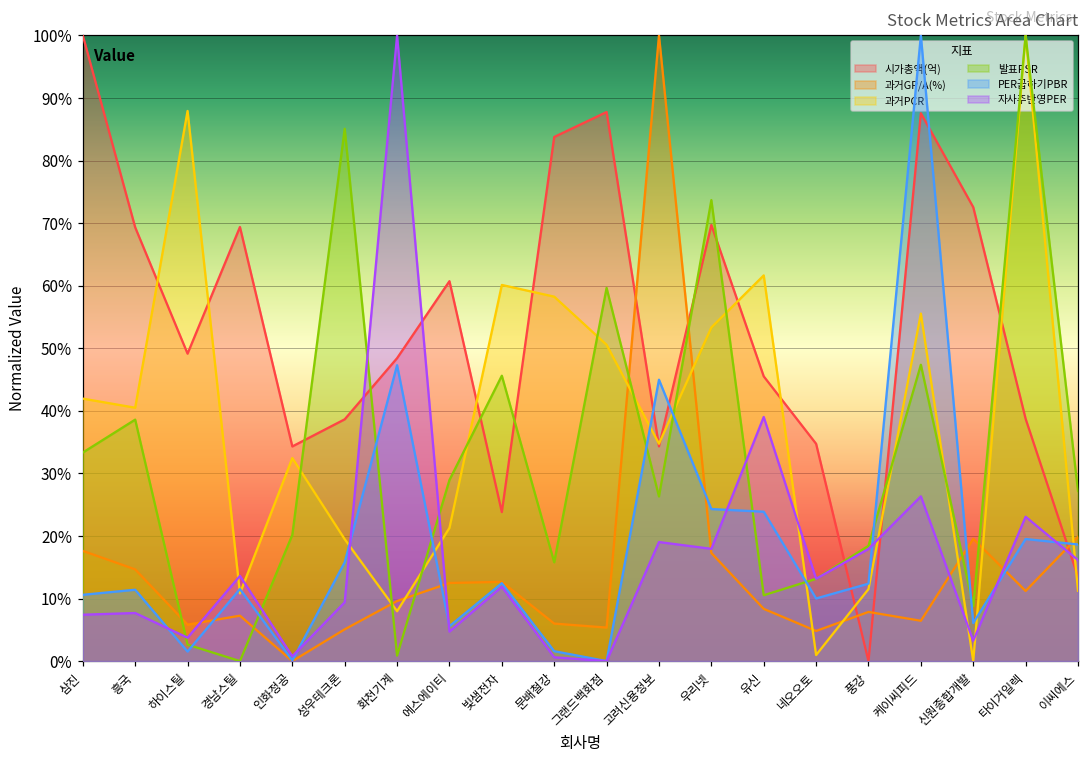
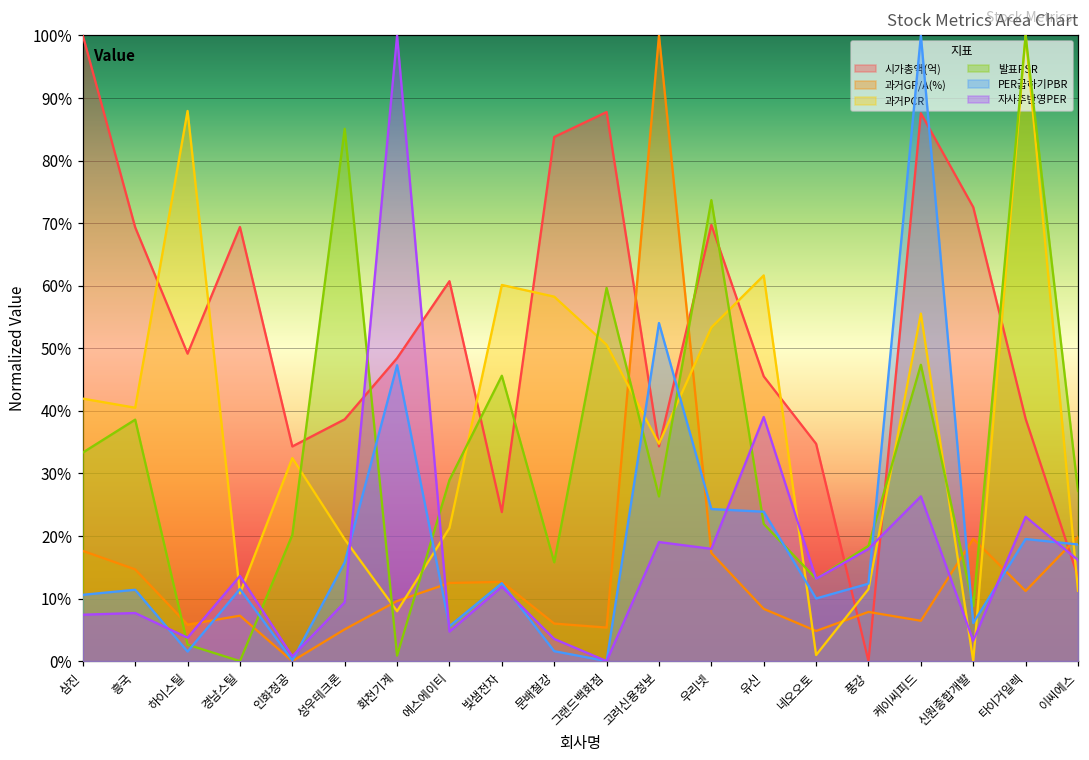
  {
    "발표PSR": {
      "삼진": "33%",
      "흥국": "39%",
      "하이스틸": "3%",
      "경남스틸": "0%",
      "인화정공": "20%",
      "성우테크론": "85%",
      "화천기계": "1%",
      "에스에이티": "29%",
      "빛샘전자": "46%",
      "문배철강": "16%",
      "그랜드백화점": "60%",
      "고려신용정보": "26%",
      "우리넷": "74%",
-     "유신": "11%",
+     "유신": "22%",
      "풍강": "18%",
      "케이씨피드": "47%",
      "신원종합개발": "9%",
      "이씨에스": "27%"
    },
    "PER곱하기PBR": {
      "삼진": "11%",
      "흥국": "11%",
      "하이스틸": "2%",
      "경남스틸": "12%",
      "성우테크론": "16%",
      "화천기계": "47%",
      "에스에이티": "6%",
      "문배철강": "2%",
-     "고려신용정보": "45%",
+     "고려신용정보": "54%",
      "우리넷": "24%",
      "유신": "24%",
      "네오오토": "10%",
      "풍강": "12%",
      "케이씨피드": "100%",
      "신원종합개발": "6%",
      "타이거일렉": "20%",
      "이씨에스": "19%"
    },
    "자사주반영PER": {
      "삼진": "7%",
      "흥국": "8%",
      "하이스틸": "4%",
      "경남스틸": "14%",
      "인화정공": "1%",
      "성우테크론": "9%",
      "화천기계": "100%",
      "에스에이티": "5%",
      "빛샘전자": "12%",
-     "문배철강": "1%",
+     "문배철강": "4%",
      "고려신용정보": "19%",
      "우리넷": "18%",
      "유신": "39%",
      "풍강": "18%",
      "케이씨피드": "26%",
      "신원종합개발": "3%",
      "타이거일렉": "23%",
      "이씨에스": "16%"
    }
  }
